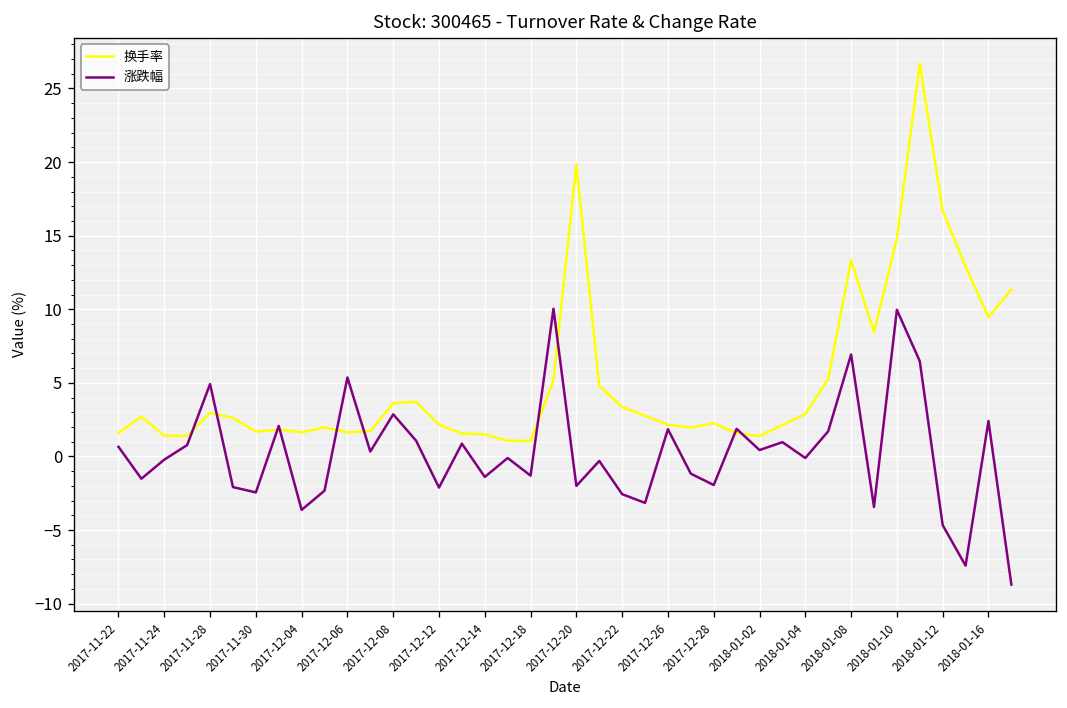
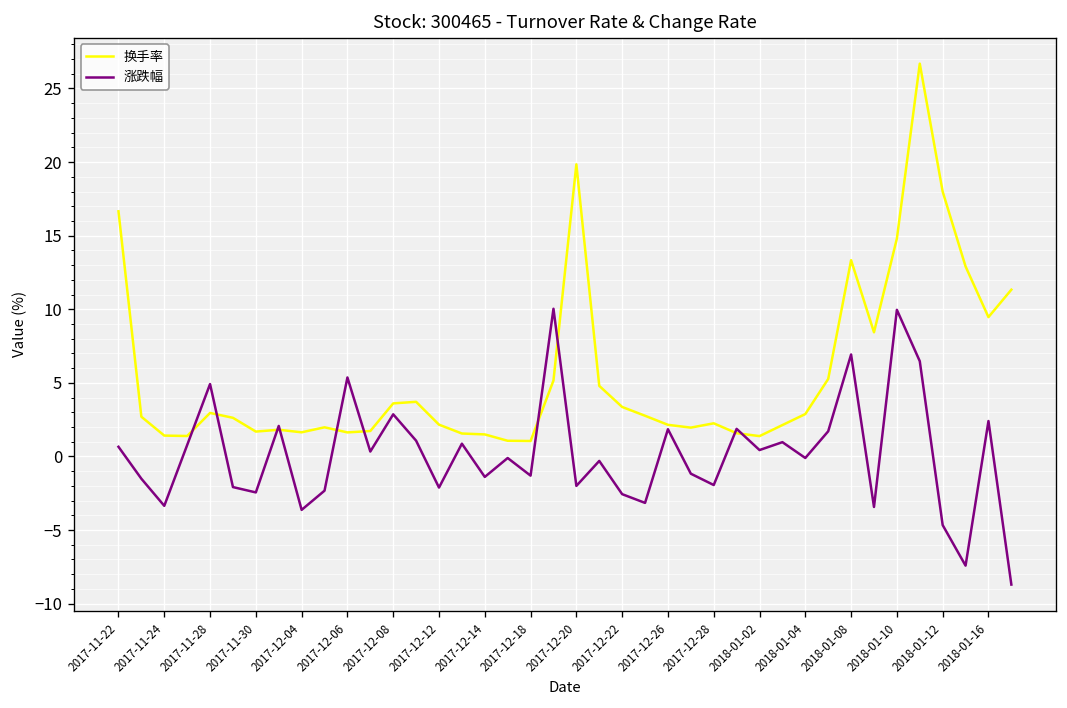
  {
    "换手率": {
-     "2017-11-22": 1.6,
+     "2017-11-22": 16.7,
      "2017-11-24": 1.4,
      "2017-11-28": 3.0,
      "2017-11-30": 1.7,
      "2017-12-04": 1.6,
      "2017-12-06": 1.6,
      "2017-12-08": 3.6,
      "2017-12-12": 2.2,
      "2017-12-14": 1.5,
      "2017-12-18": 1.0,
      "2017-12-20": 19.8,
      "2017-12-22": 3.4,
      "2017-12-26": 2.1,
      "2017-12-28": 2.2,
      "2018-01-02": 1.4,
      "2018-01-04": 2.9,
      "2018-01-08": 13.3,
      "2018-01-10": 14.8,
-     "2018-01-12": 16.7,
+     "2018-01-12": 18.0,
      "2018-01-16": 9.5
    },
    "涨跌幅": {
      "2017-11-22": 0.7,
-     "2017-11-24": -0.2,
+     "2017-11-24": -3.4,
      "2017-11-28": 4.9,
      "2017-11-30": -2.4,
      "2017-12-04": -3.6,
      "2017-12-06": 5.4,
      "2017-12-08": 2.9,
      "2017-12-12": -2.1,
      "2017-12-14": -1.4,
      "2017-12-18": -1.3,
      "2017-12-20": -2.0,
      "2017-12-22": -2.6,
      "2017-12-26": 1.8,
      "2017-12-28": -1.9,
      "2018-01-02": 0.4,
      "2018-01-04": -0.1,
      "2018-01-08": 6.9,
      "2018-01-10": 10.0,
      "2018-01-12": -4.7,
      "2018-01-16": 2.4
    }
  }
